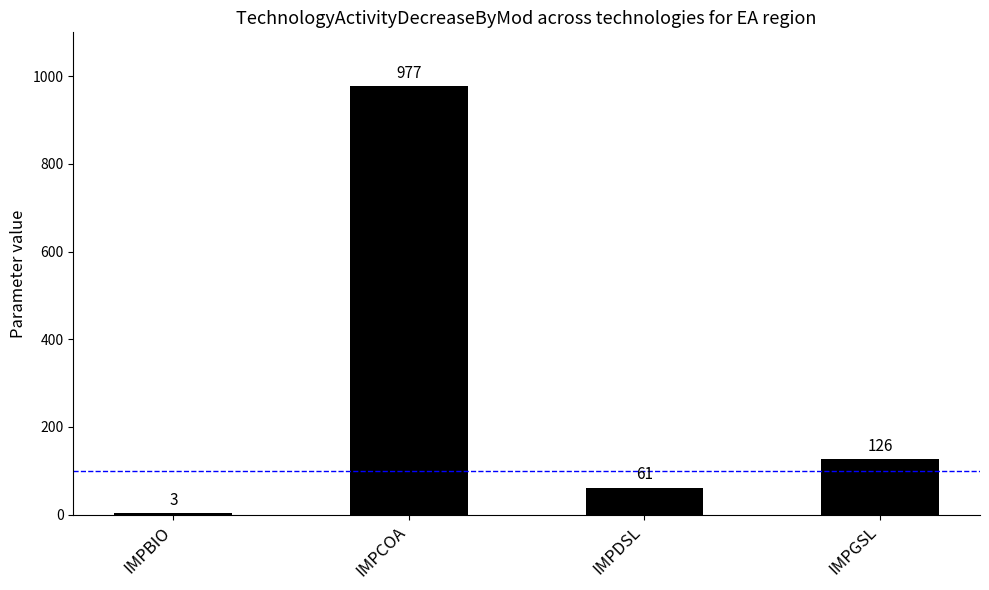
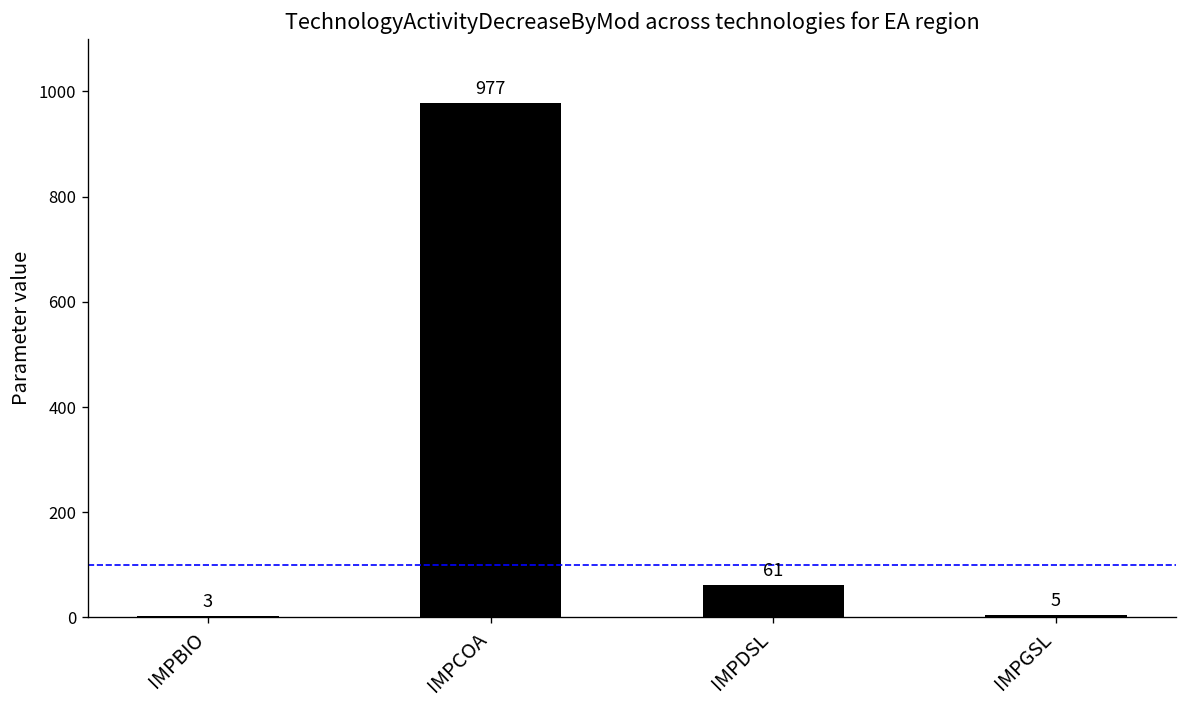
  {
    "IMPBIO": 3,
    "IMPCOA": 977,
    "IMPDSL": 61,
-   "IMPGSL": 126
+   "IMPGSL": 5
  }
